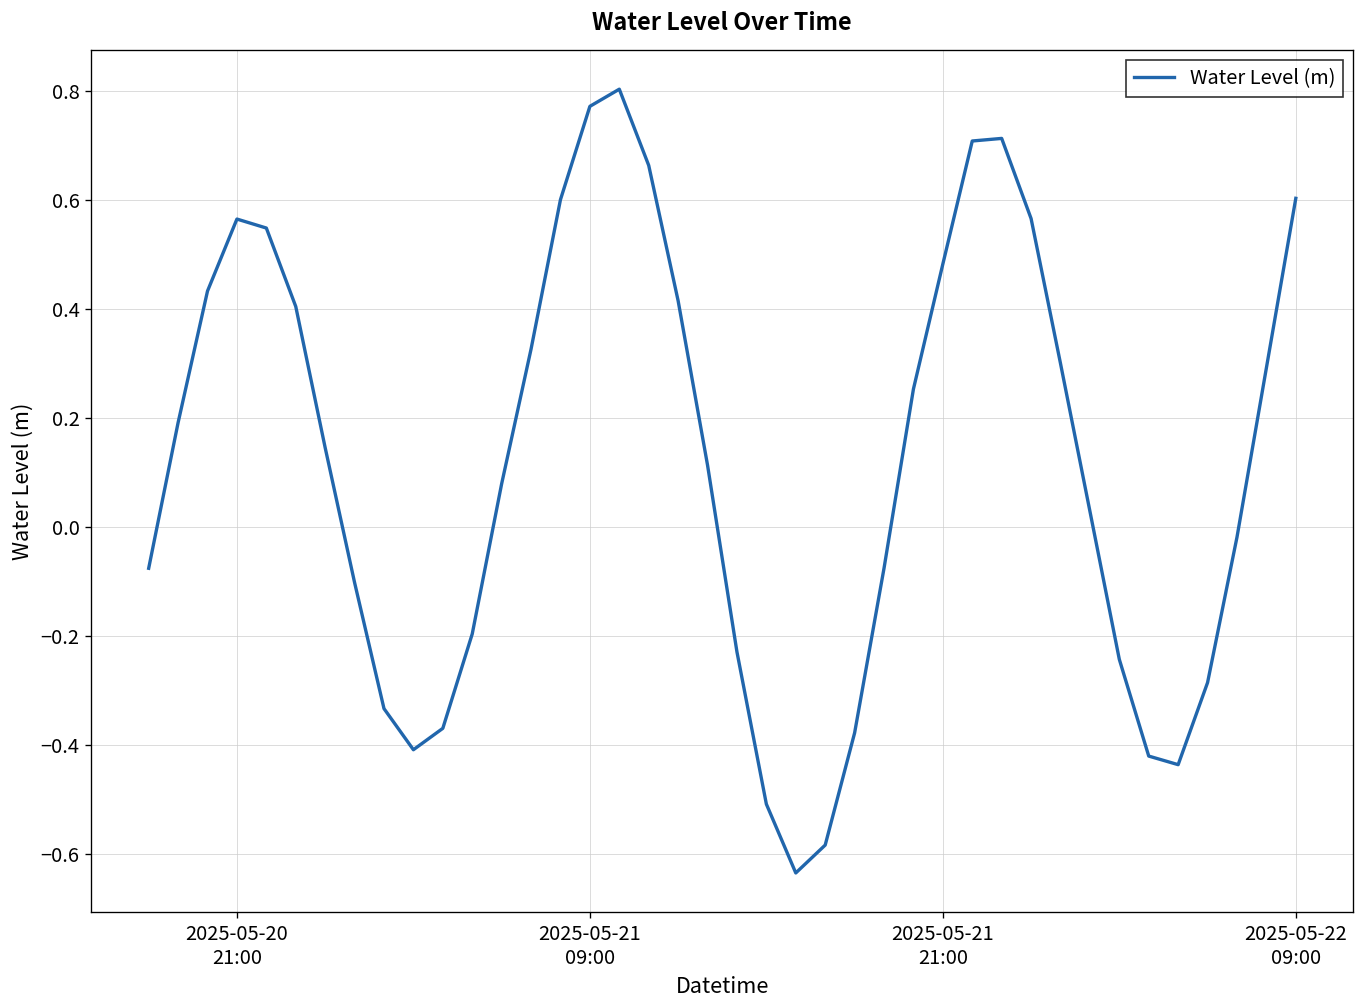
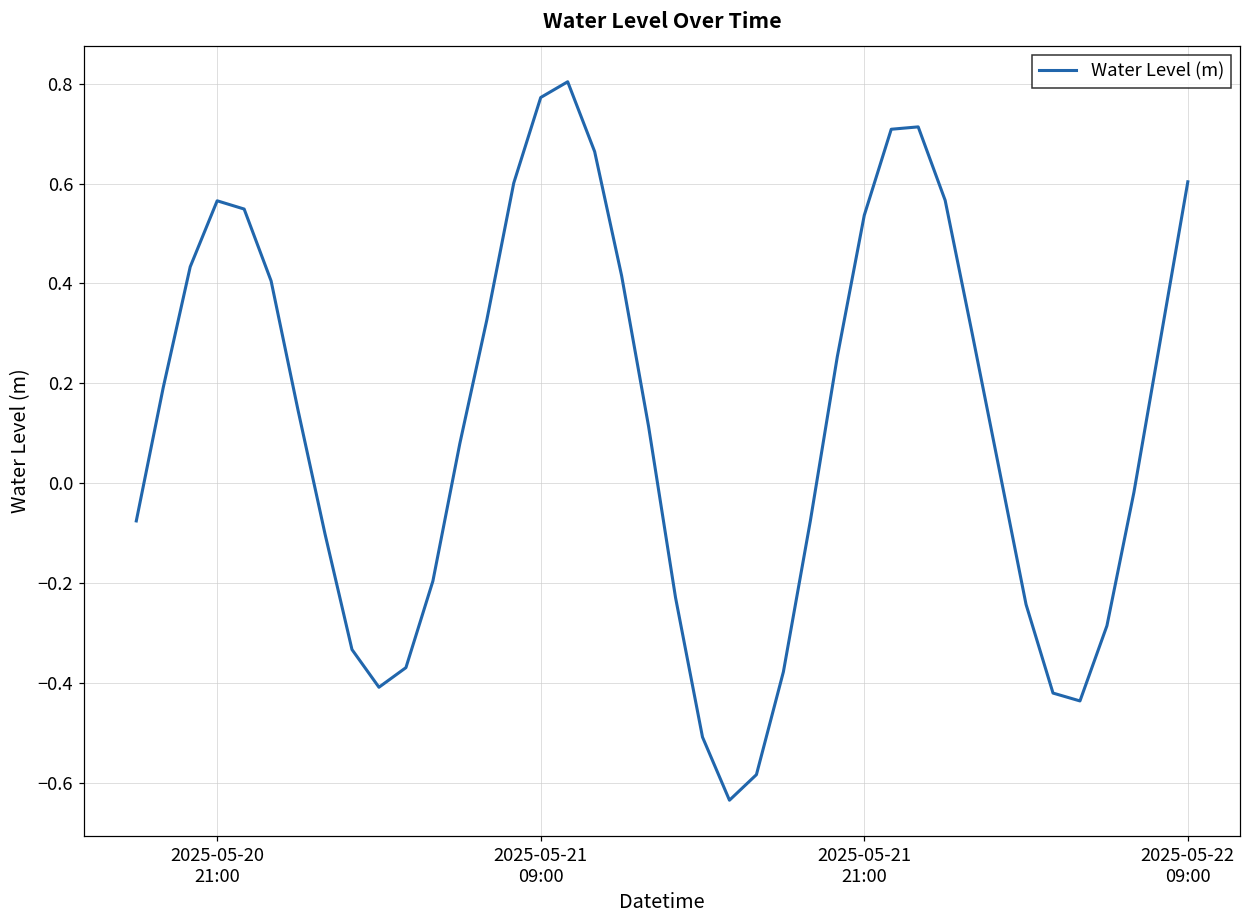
  {
    "2025-05-20 21:00": 0.57,
    "2025-05-21 09:00": 0.77,
-   "2025-05-21 21:00": 0.48,
+   "2025-05-21 21:00": 0.54,
    "2025-05-22 09:00": 0.60
  }
